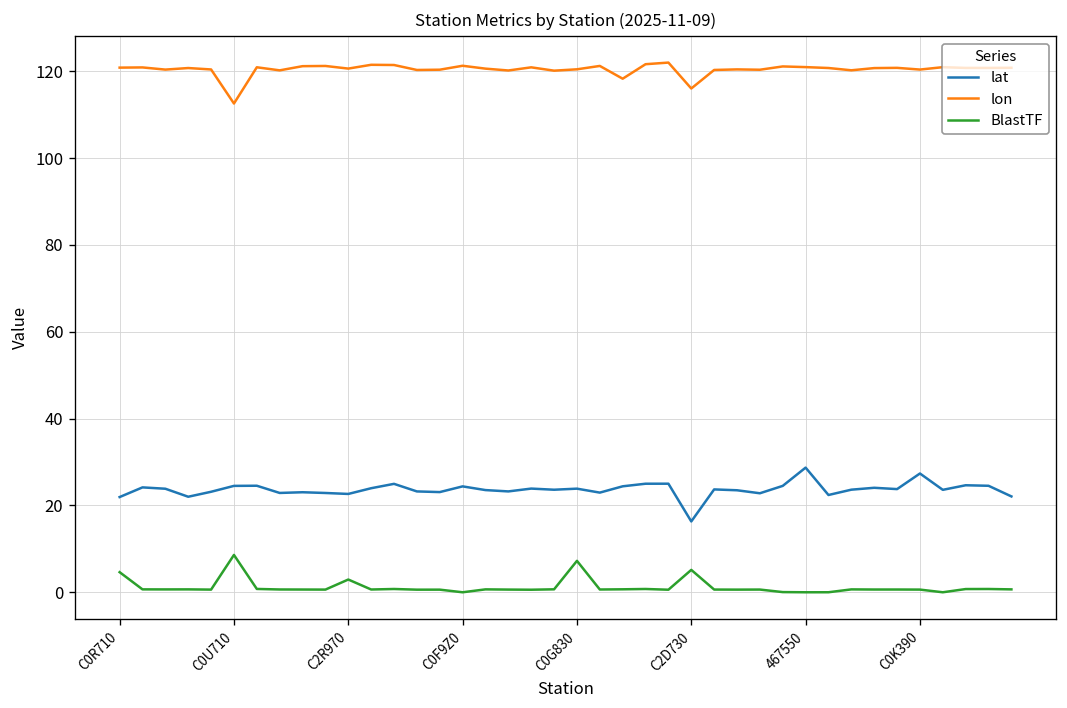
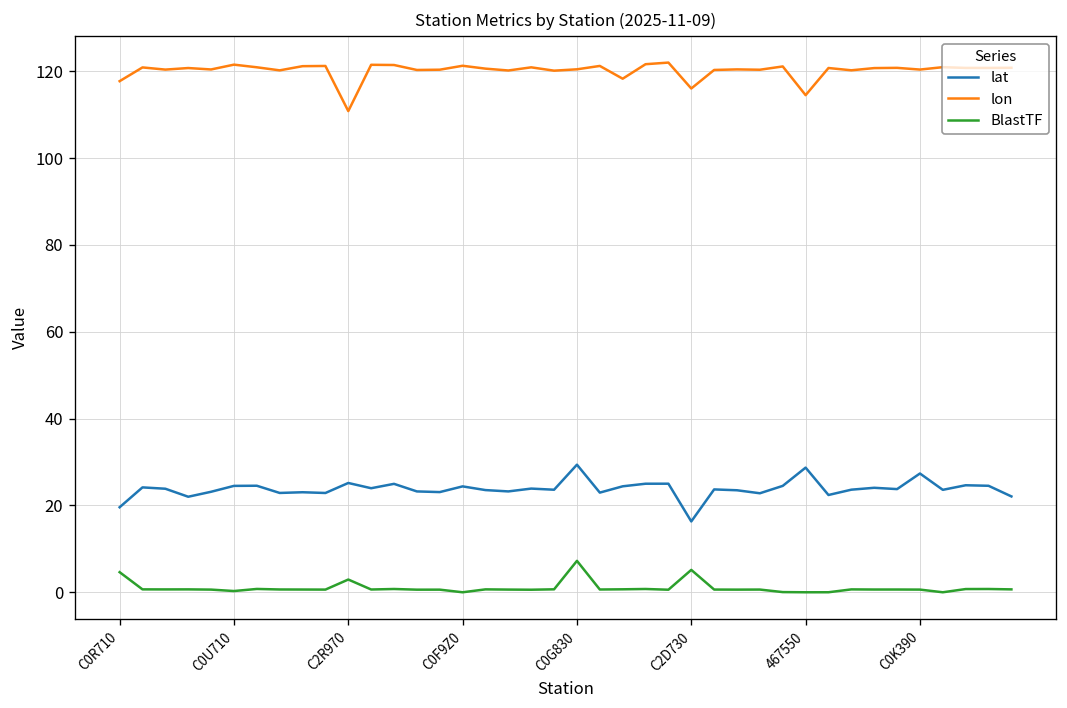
  {
    "lat": {
-     "C0R710": 22,
+     "C0R710": 20,
      "C0U710": 25,
-     "C2R970": 23,
+     "C2R970": 25,
      "C0F9Z0": 24,
-     "C0G830": 24,
+     "C0G830": 29,
      "C2D730": 16,
      "467550": 29,
      "C0K390": 27
    },
    "lon": {
-     "C0R710": 121,
-     "C0U710": 113,
-     "C2R970": 121,
+     "C0R710": 118,
+     "C0U710": 122,
+     "C2R970": 111,
      "C0F9Z0": 121,
      "C0G830": 120,
      "C2D730": 116,
-     "467550": 121,
+     "467550": 115,
      "C0K390": 120
    },
    "BlastTF": {
      "C0R710": 5,
-     "C0U710": 9,
+     "C0U710": 0,
      "C2R970": 3,
      "C0F9Z0": 0,
      "C0G830": 7,
      "C2D730": 5,
      "467550": 0,
      "C0K390": 1
    }
  }
